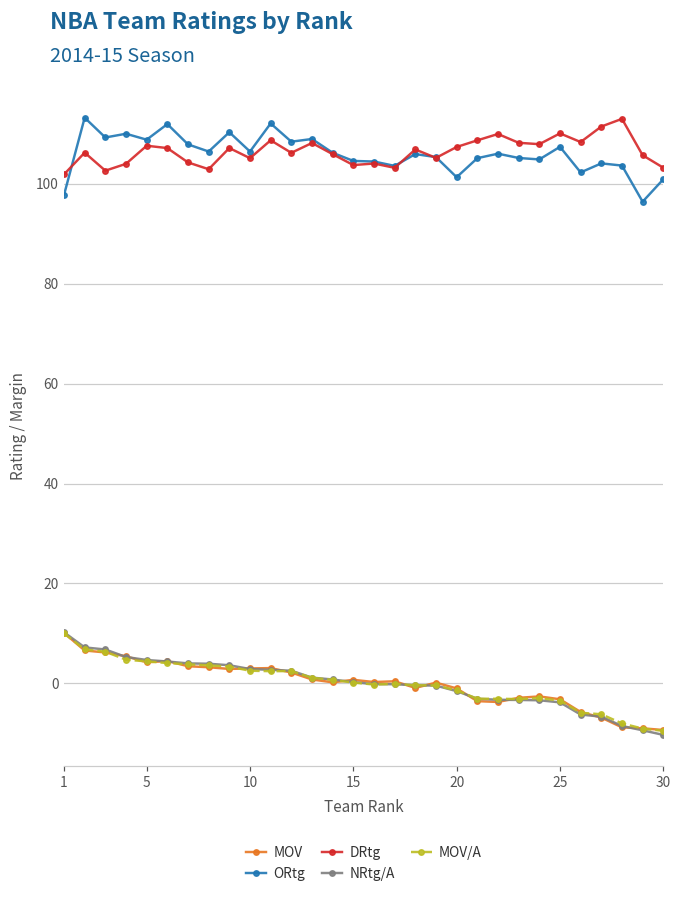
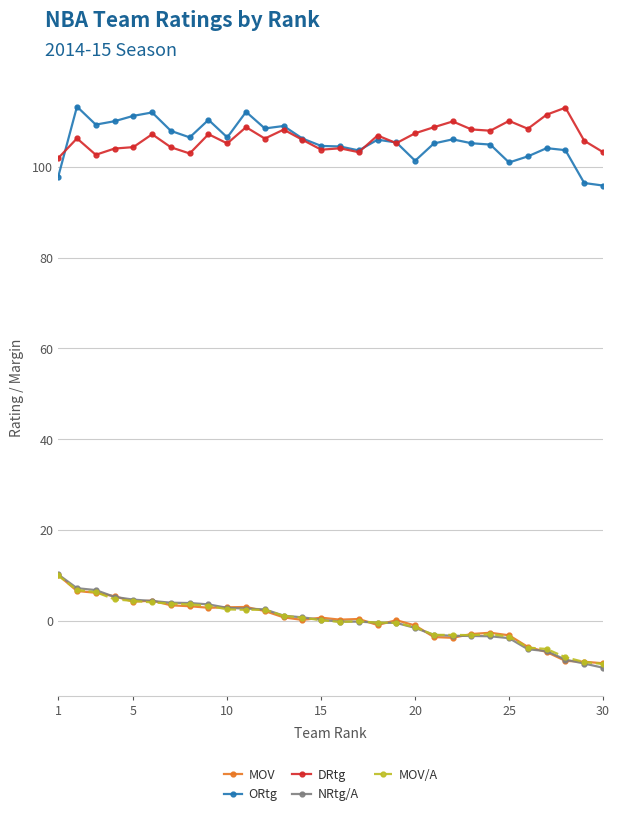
  {
    "ORtg": {
      "1": 98,
-     "5": 109,
+     "5": 111,
      "10": 106,
      "15": 105,
      "20": 101,
-     "25": 107,
-     "30": 101
+     "25": 101,
+     "30": 96
    },
    "DRtg": {
      "1": 102,
-     "5": 108,
+     "5": 104,
      "10": 105,
      "15": 104,
      "20": 107,
      "25": 110,
      "30": 103
    },
    "NRtg/A": {
      "30": -10
    }
  }
